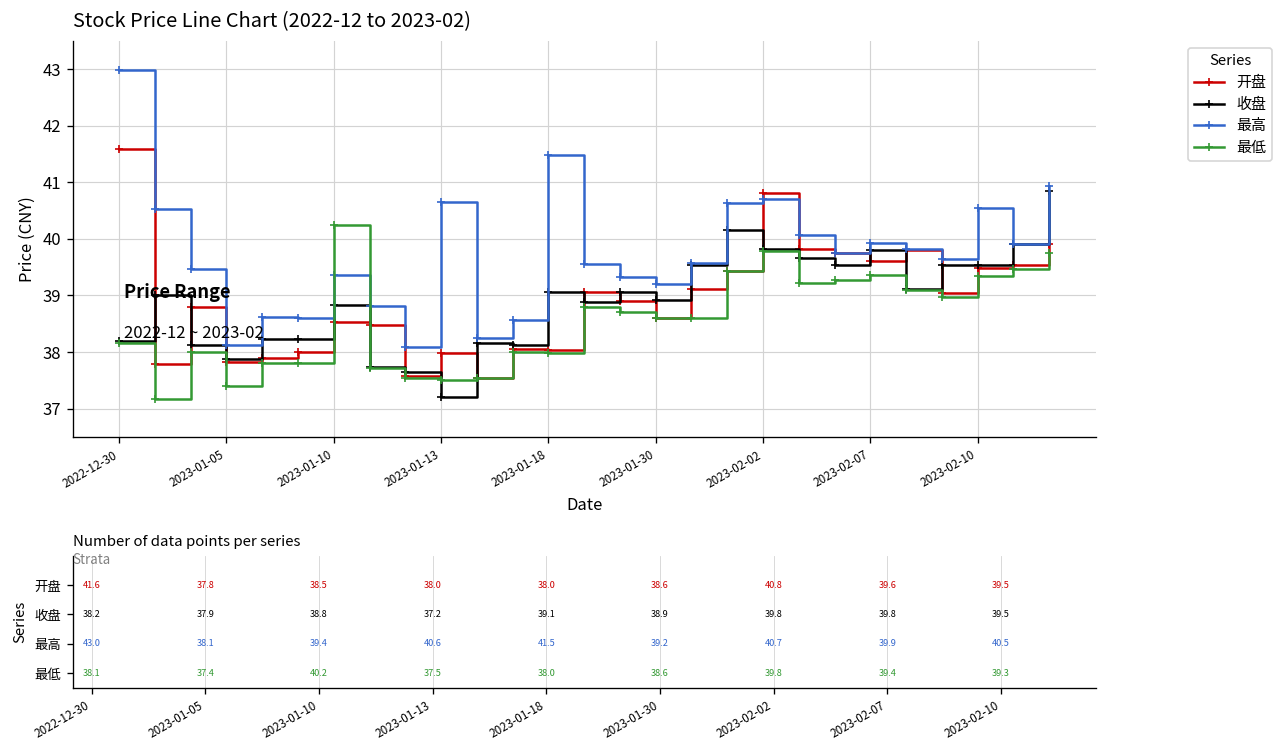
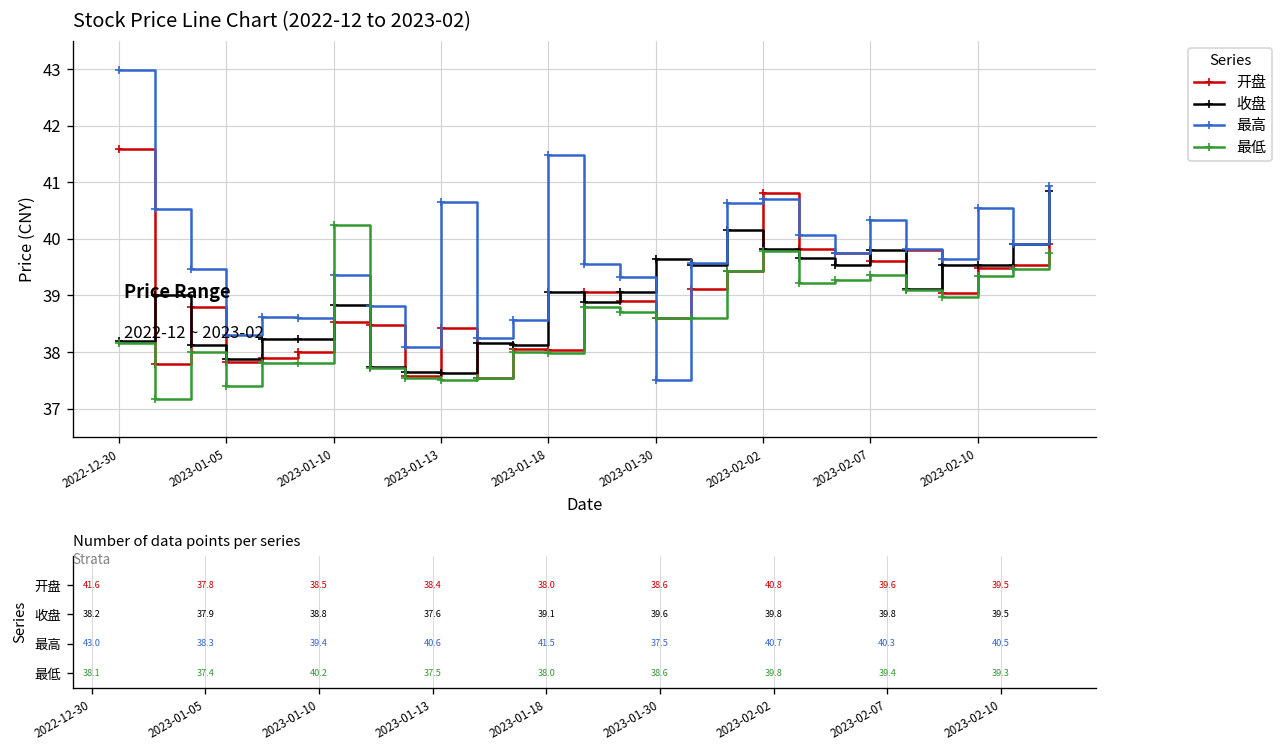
  {
    "开盘": {
-     "2023-01-13": 38.0
+     "2023-01-13": 38.4
    },
    "收盘": {
-     "2023-01-13": 37.2,
-     "2023-01-30": 38.9
+     "2023-01-13": 37.6,
+     "2023-01-30": 39.6
    },
    "最高": {
-     "2023-01-05": 38.1,
-     "2023-01-30": 39.2,
-     "2023-02-07": 39.9
+     "2023-01-05": 38.3,
+     "2023-01-30": 37.5,
+     "2023-02-07": 40.3
    },
    "最低": {
      "2023-01-05": 37.4,
      "2023-01-10": 40.3,
      "2023-01-13": 37.5,
      "2023-02-07": 39.4,
      "2023-02-10": 39.3
    }
  }
